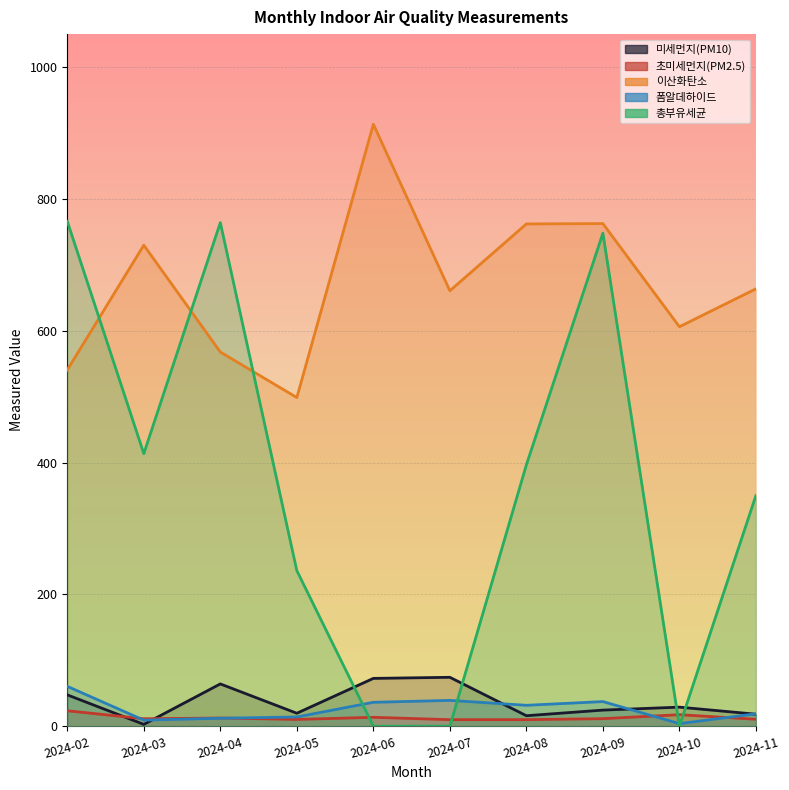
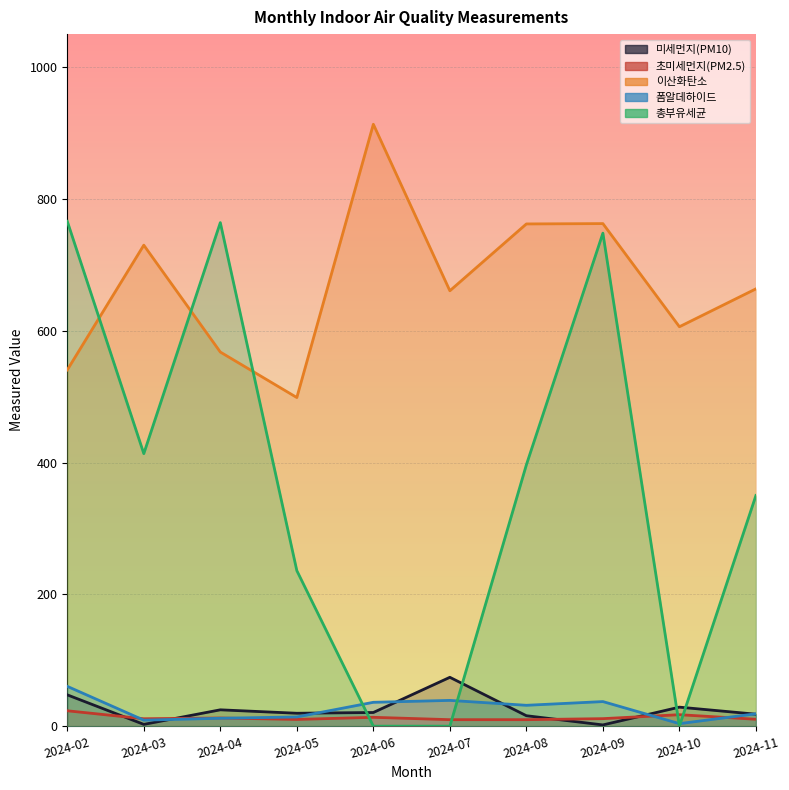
  {
    "미세먼지(PM10)": {
      "2024-02": 50,
      "2024-03": 0,
-     "2024-04": 60,
+     "2024-04": 20,
      "2024-05": 20,
-     "2024-06": 70,
+     "2024-06": 20,
      "2024-07": 70,
      "2024-08": 20,
-     "2024-09": 20,
+     "2024-09": 0,
      "2024-10": 30
    }
  }
